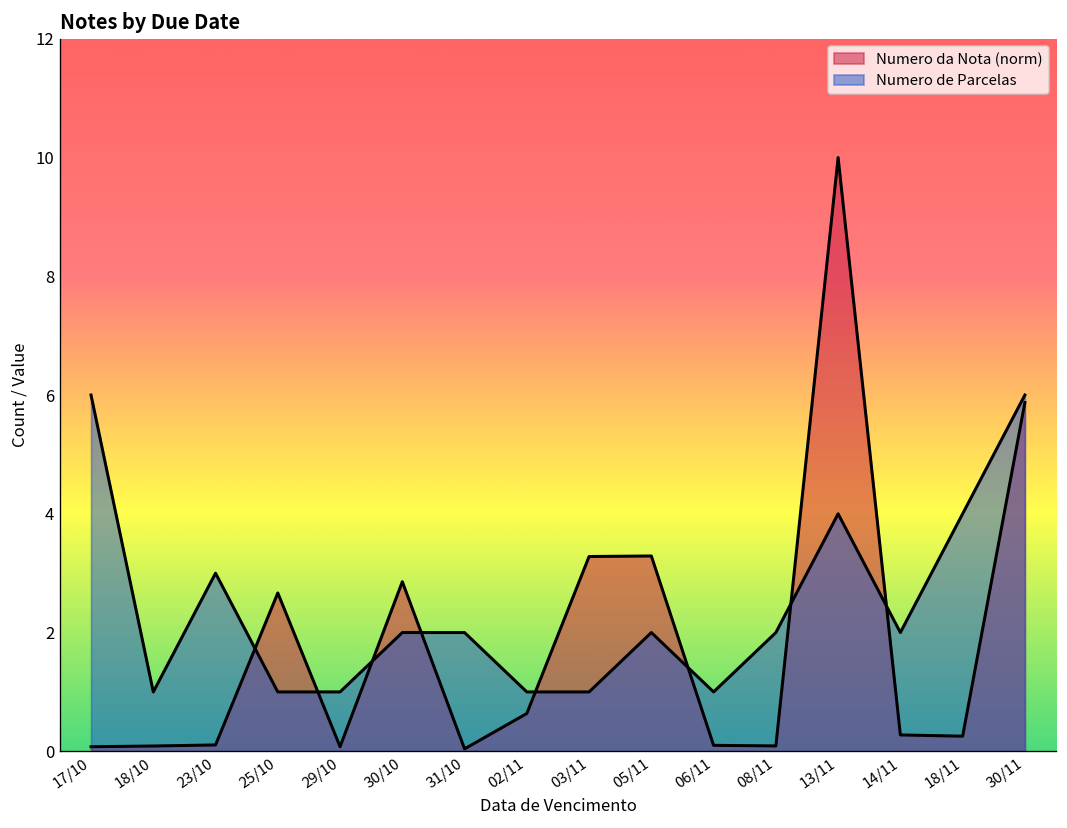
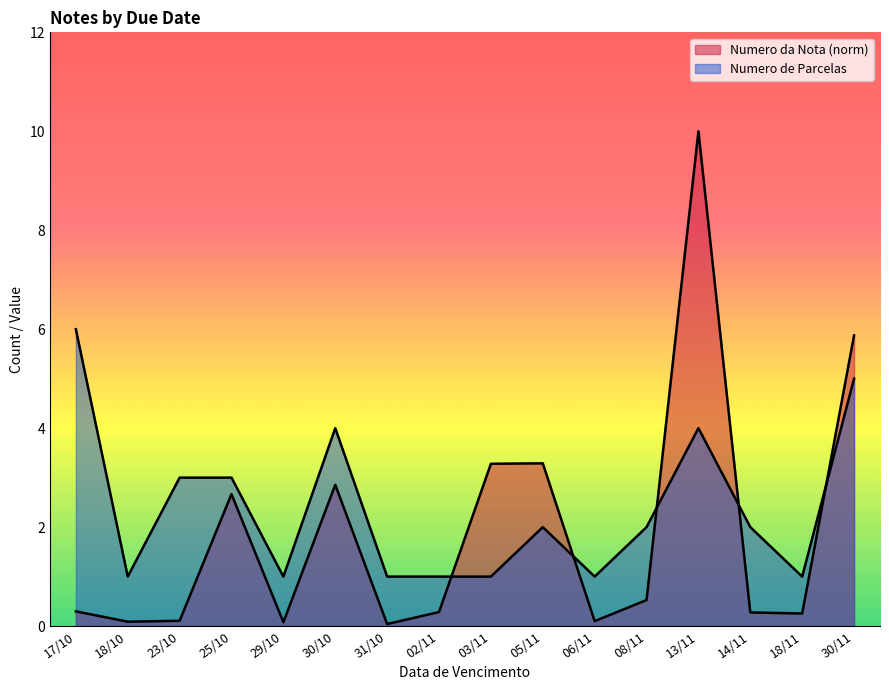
  {
    "Numero da Nota (norm)": {
-     "17/10": 0.1,
+     "17/10": 0.3,
      "18/10": 0.1,
      "23/10": 0.1,
      "25/10": 2.7,
      "29/10": 0.1,
      "30/10": 2.9,
      "31/10": 0.0,
-     "02/11": 0.6,
+     "02/11": 0.3,
      "03/11": 3.3,
      "05/11": 3.3,
      "06/11": 0.1,
-     "08/11": 0.1,
+     "08/11": 0.5,
      "13/11": 10.0,
      "14/11": 0.3,
      "18/11": 0.3,
      "30/11": 5.9
    },
    "Numero de Parcelas": {
      "17/10": 6,
      "18/10": 1,
      "23/10": 3,
-     "25/10": 1,
+     "25/10": 3,
      "29/10": 1,
-     "30/10": 2,
-     "31/10": 2,
+     "30/10": 4,
+     "31/10": 1,
      "02/11": 1,
      "03/11": 1,
      "05/11": 2,
      "06/11": 1,
      "08/11": 2,
      "13/11": 4,
      "14/11": 2,
-     "18/11": 4,
-     "30/11": 6
+     "18/11": 1,
+     "30/11": 5
    }
  }
